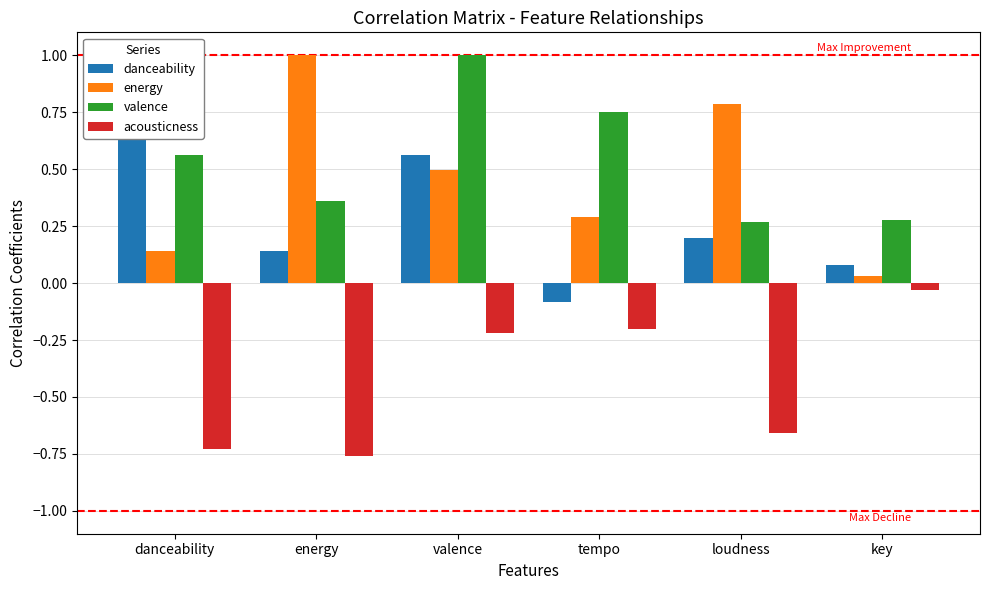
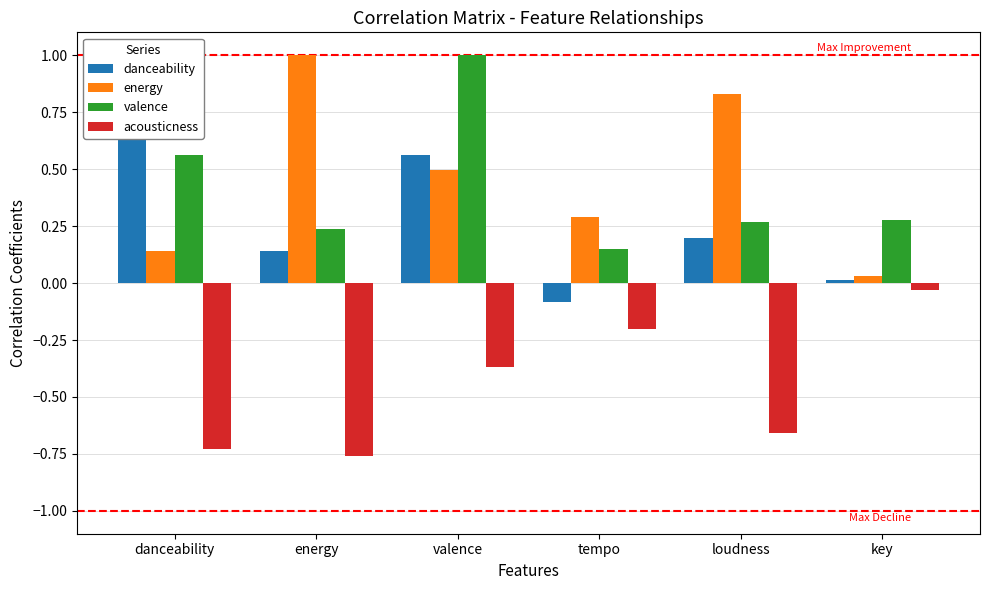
  {
    "danceability": {
      "energy": 0.14,
      "valence": 0.56,
      "tempo": -0.08,
      "loudness": 0.20,
-     "key": 0.08
+     "key": 0.01
    },
    "energy": {
      "danceability": 0.14,
      "energy": 1.00,
      "valence": 0.49,
      "tempo": 0.29,
-     "loudness": 0.79,
+     "loudness": 0.83,
      "key": 0.03
    },
    "valence": {
      "danceability": 0.56,
-     "energy": 0.36,
+     "energy": 0.24,
      "valence": 1.00,
-     "tempo": 0.75,
+     "tempo": 0.15,
      "loudness": 0.27,
      "key": 0.28
    },
    "acousticness": {
      "danceability": -0.73,
      "energy": -0.76,
-     "valence": -0.22,
+     "valence": -0.37,
      "tempo": -0.20,
      "loudness": -0.66,
      "key": -0.03
    }
  }
